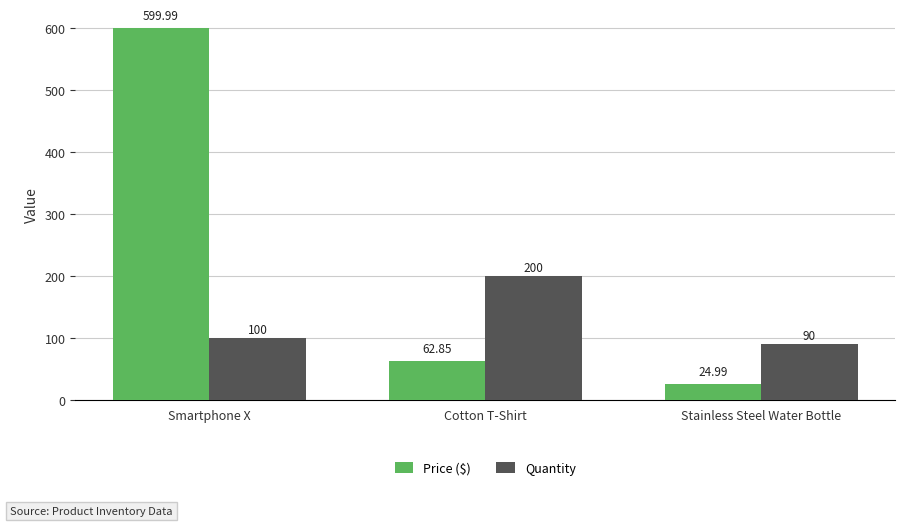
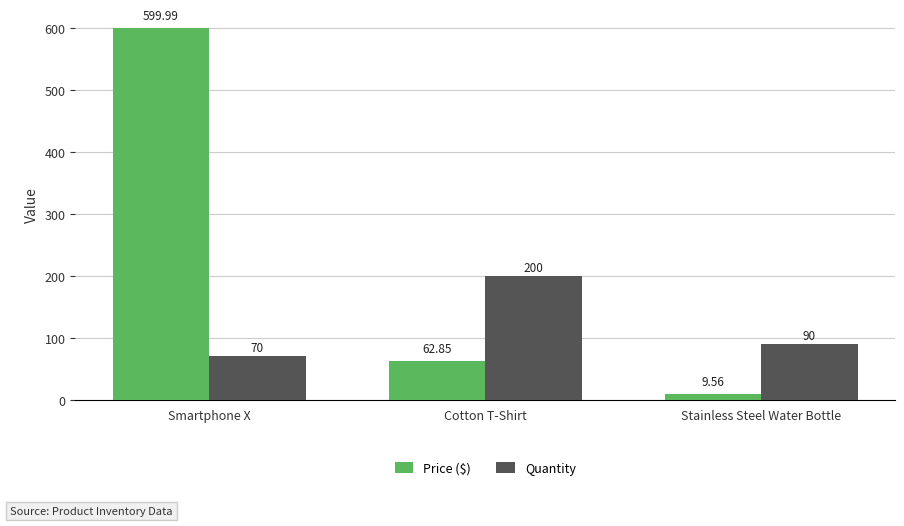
  {
    "Price ($)": {
      "Smartphone X": 599.99,
      "Cotton T-Shirt": 62.85,
-     "Stainless Steel Water Bottle": 24.99
+     "Stainless Steel Water Bottle": 9.56
    },
    "Quantity": {
-     "Smartphone X": 100,
+     "Smartphone X": 70,
      "Cotton T-Shirt": 200,
      "Stainless Steel Water Bottle": 90
    }
  }
